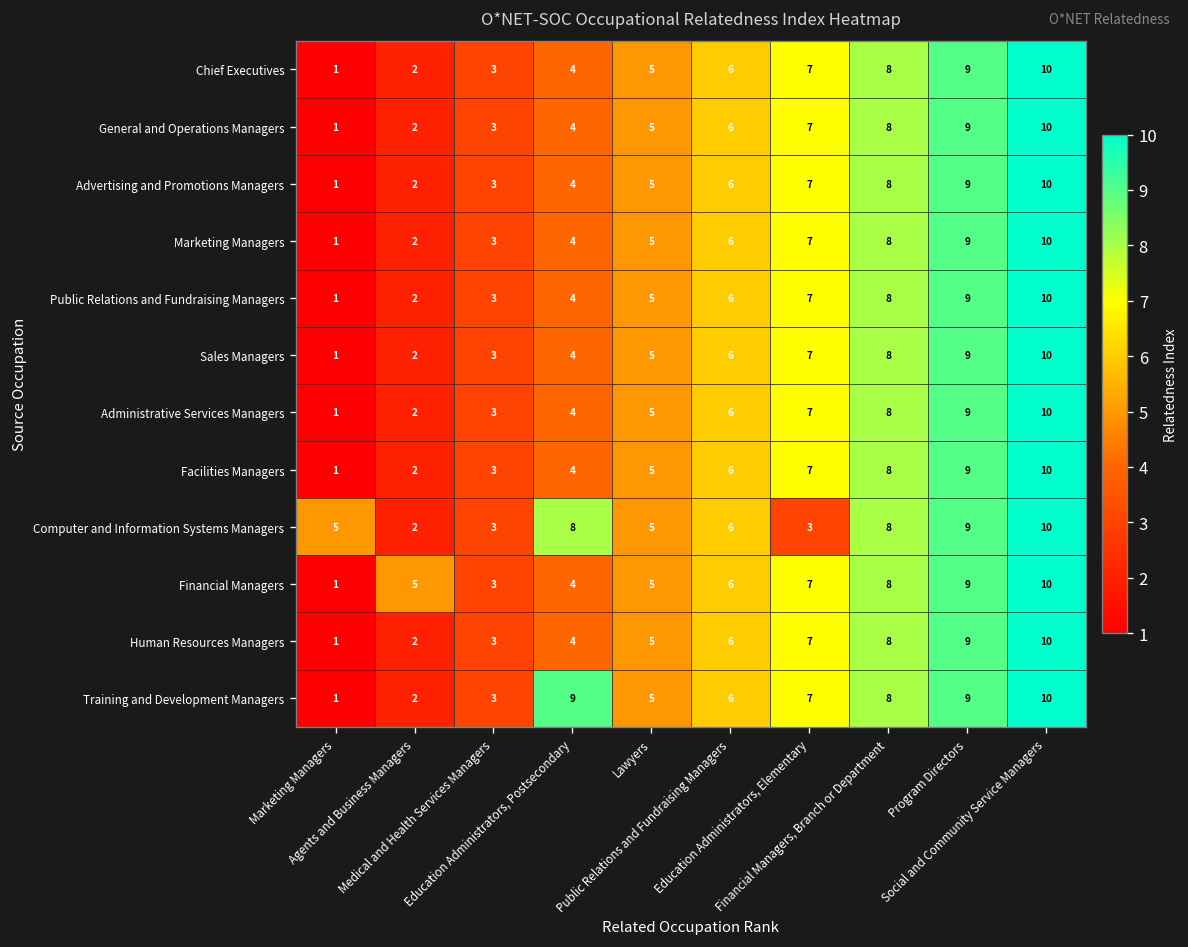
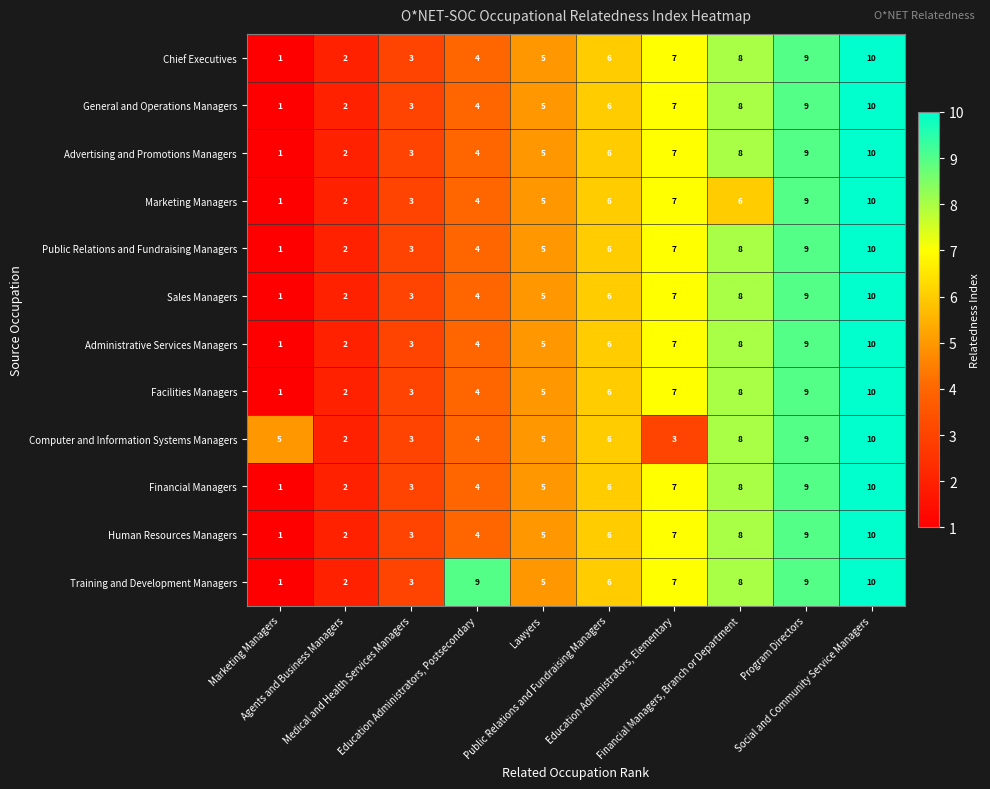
  {
    "Chief Executives": {
      "Marketing Managers": 1,
      "Agents and Business Managers": 2,
      "Medical and Health Services Managers": 3,
      "Education Administrators, Postsecondary": 4,
      "Lawyers": 5,
      "Public Relations and Fundraising Managers": 6,
      "Education Administrators, Elementary": 7,
      "Financial Managers, Branch or Department": 8,
      "Program Directors": 9,
      "Social and Community Service Managers": 10
    },
    "General and Operations Managers": {
      "Marketing Managers": 1,
      "Agents and Business Managers": 2,
      "Medical and Health Services Managers": 3,
      "Education Administrators, Postsecondary": 4,
      "Lawyers": 5,
      "Public Relations and Fundraising Managers": 6,
      "Education Administrators, Elementary": 7,
      "Financial Managers, Branch or Department": 8,
      "Program Directors": 9,
      "Social and Community Service Managers": 10
    },
    "Advertising and Promotions Managers": {
      "Marketing Managers": 1,
      "Agents and Business Managers": 2,
      "Medical and Health Services Managers": 3,
      "Education Administrators, Postsecondary": 4,
      "Lawyers": 5,
      "Public Relations and Fundraising Managers": 6,
      "Education Administrators, Elementary": 7,
      "Financial Managers, Branch or Department": 8,
      "Program Directors": 9,
      "Social and Community Service Managers": 10
    },
    "Marketing Managers": {
      "Marketing Managers": 1,
      "Agents and Business Managers": 2,
      "Medical and Health Services Managers": 3,
      "Education Administrators, Postsecondary": 4,
      "Lawyers": 5,
      "Public Relations and Fundraising Managers": 6,
      "Education Administrators, Elementary": 7,
-     "Financial Managers, Branch or Department": 8,
+     "Financial Managers, Branch or Department": 6,
      "Program Directors": 9,
      "Social and Community Service Managers": 10
    },
    "Public Relations and Fundraising Managers": {
      "Marketing Managers": 1,
      "Agents and Business Managers": 2,
      "Medical and Health Services Managers": 3,
      "Education Administrators, Postsecondary": 4,
      "Lawyers": 5,
      "Public Relations and Fundraising Managers": 6,
      "Education Administrators, Elementary": 7,
      "Financial Managers, Branch or Department": 8,
      "Program Directors": 9,
      "Social and Community Service Managers": 10
    },
    "Sales Managers": {
      "Marketing Managers": 1,
      "Agents and Business Managers": 2,
      "Medical and Health Services Managers": 3,
      "Education Administrators, Postsecondary": 4,
      "Lawyers": 5,
      "Public Relations and Fundraising Managers": 6,
      "Education Administrators, Elementary": 7,
      "Financial Managers, Branch or Department": 8,
      "Program Directors": 9,
      "Social and Community Service Managers": 10
    },
    "Administrative Services Managers": {
      "Marketing Managers": 1,
      "Agents and Business Managers": 2,
      "Medical and Health Services Managers": 3,
      "Education Administrators, Postsecondary": 4,
      "Lawyers": 5,
      "Public Relations and Fundraising Managers": 6,
      "Education Administrators, Elementary": 7,
      "Financial Managers, Branch or Department": 8,
      "Program Directors": 9,
      "Social and Community Service Managers": 10
    },
    "Facilities Managers": {
      "Marketing Managers": 1,
      "Agents and Business Managers": 2,
      "Medical and Health Services Managers": 3,
      "Education Administrators, Postsecondary": 4,
      "Lawyers": 5,
      "Public Relations and Fundraising Managers": 6,
      "Education Administrators, Elementary": 7,
      "Financial Managers, Branch or Department": 8,
      "Program Directors": 9,
      "Social and Community Service Managers": 10
    },
    "Computer and Information Systems Managers": {
      "Marketing Managers": 5,
      "Agents and Business Managers": 2,
      "Medical and Health Services Managers": 3,
-     "Education Administrators, Postsecondary": 8,
+     "Education Administrators, Postsecondary": 4,
      "Lawyers": 5,
      "Public Relations and Fundraising Managers": 6,
      "Education Administrators, Elementary": 3,
      "Financial Managers, Branch or Department": 8,
      "Program Directors": 9,
      "Social and Community Service Managers": 10
    },
    "Financial Managers": {
      "Marketing Managers": 1,
-     "Agents and Business Managers": 5,
+     "Agents and Business Managers": 2,
      "Medical and Health Services Managers": 3,
      "Education Administrators, Postsecondary": 4,
      "Lawyers": 5,
      "Public Relations and Fundraising Managers": 6,
      "Education Administrators, Elementary": 7,
      "Financial Managers, Branch or Department": 8,
      "Program Directors": 9,
      "Social and Community Service Managers": 10
    },
    "Human Resources Managers": {
      "Marketing Managers": 1,
      "Agents and Business Managers": 2,
      "Medical and Health Services Managers": 3,
      "Education Administrators, Postsecondary": 4,
      "Lawyers": 5,
      "Public Relations and Fundraising Managers": 6,
      "Education Administrators, Elementary": 7,
      "Financial Managers, Branch or Department": 8,
      "Program Directors": 9,
      "Social and Community Service Managers": 10
    },
    "Training and Development Managers": {
      "Marketing Managers": 1,
      "Agents and Business Managers": 2,
      "Medical and Health Services Managers": 3,
      "Education Administrators, Postsecondary": 9,
      "Lawyers": 5,
      "Public Relations and Fundraising Managers": 6,
      "Education Administrators, Elementary": 7,
      "Financial Managers, Branch or Department": 8,
      "Program Directors": 9,
      "Social and Community Service Managers": 10
    }
  }
